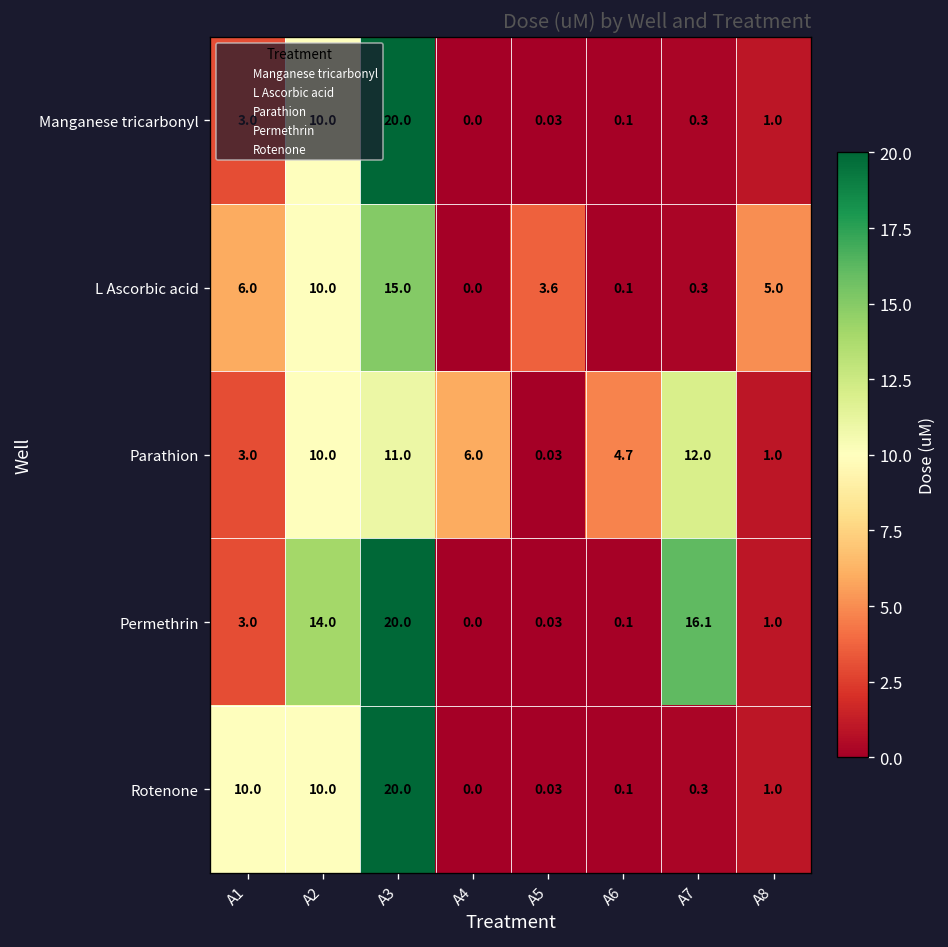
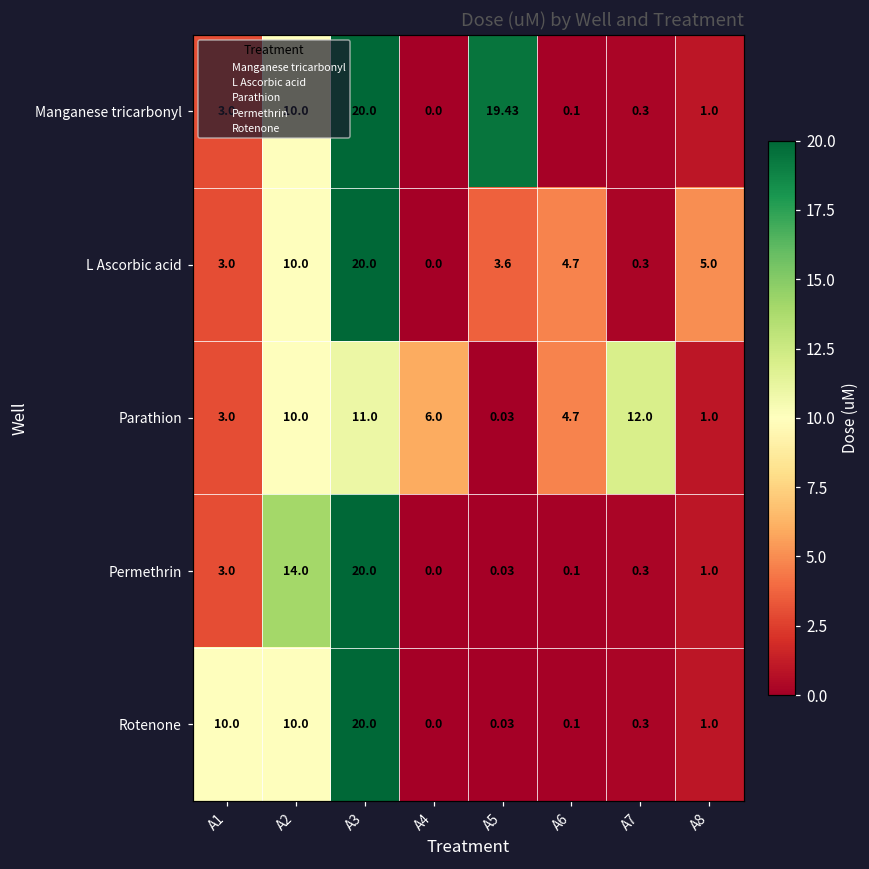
  {
    "Manganese tricarbonyl": {
      "A3": 20.0,
      "A4": 0.0,
-     "A5": 0.03,
+     "A5": 19.43,
      "A6": 0.1,
      "A7": 0.3,
      "A8": 1.0
    },
    "L Ascorbic acid": {
-     "A1": 6.0,
+     "A1": 3.0,
      "A2": 10.0,
-     "A3": 15.0,
+     "A3": 20.0,
      "A4": 0.0,
      "A5": 3.6,
-     "A6": 0.1,
+     "A6": 4.7,
      "A7": 0.3,
      "A8": 5.0
    },
    "Parathion": {
      "A1": 3.0,
      "A2": 10.0,
      "A3": 11.0,
      "A4": 6.0,
      "A5": 0.03,
      "A6": 4.7,
      "A7": 12.0,
      "A8": 1.0
    },
    "Permethrin": {
      "A1": 3.0,
      "A2": 14.0,
      "A3": 20.0,
      "A4": 0.0,
      "A5": 0.03,
      "A6": 0.1,
-     "A7": 16.1,
+     "A7": 0.3,
      "A8": 1.0
    },
    "Rotenone": {
      "A1": 10.0,
      "A2": 10.0,
      "A3": 20.0,
      "A4": 0.0,
      "A5": 0.03,
      "A6": 0.1,
      "A7": 0.3,
      "A8": 1.0
    }
  }
